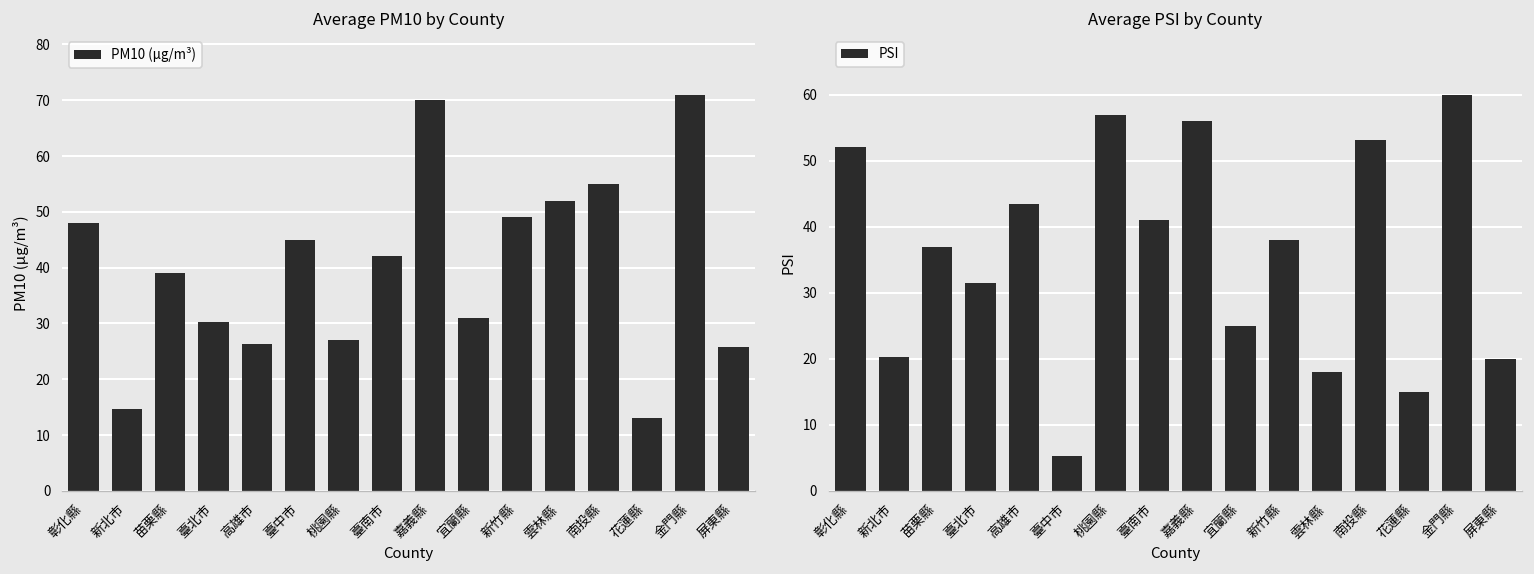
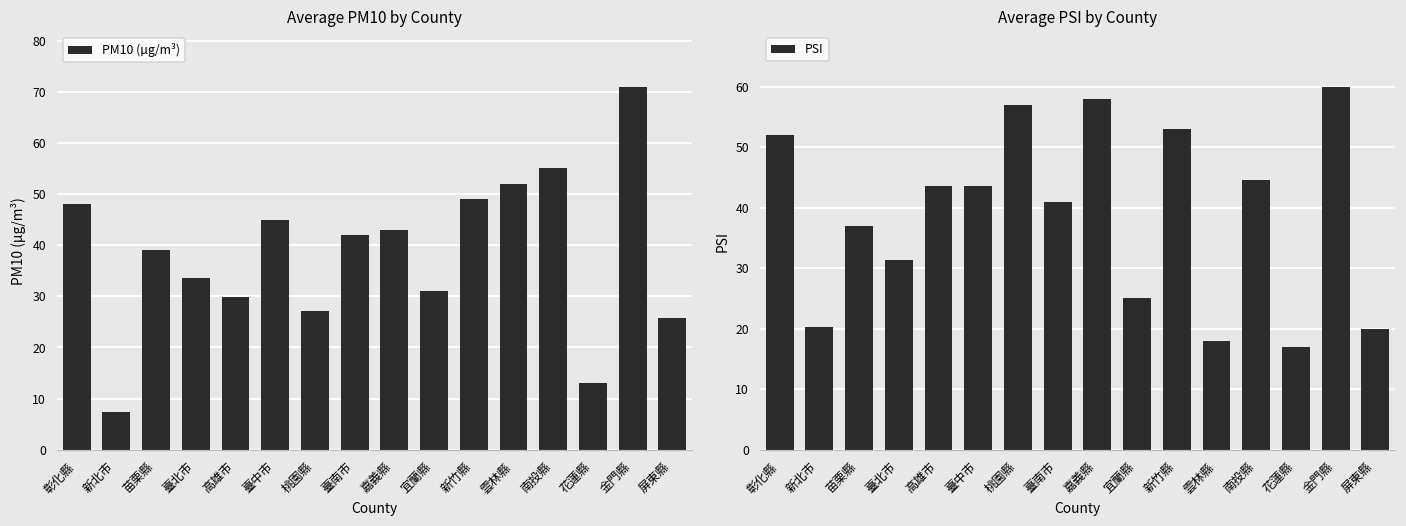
  {
    "Average PM10 by County": {
      "彰化縣": 48,
-     "新北市": 15,
+     "新北市": 7,
      "苗栗縣": 39,
-     "臺北市": 30,
-     "高雄市": 26,
+     "臺北市": 34,
+     "高雄市": 30,
      "臺中市": 45,
      "桃園縣": 27,
      "臺南市": 42,
-     "嘉義縣": 70,
+     "嘉義縣": 43,
      "宜蘭縣": 31,
      "新竹縣": 49,
      "雲林縣": 52,
      "南投縣": 55,
      "花蓮縣": 13,
      "金門縣": 71,
      "屏東縣": 26
    },
    "Average PSI by County": {
      "彰化縣": 52,
      "新北市": 20,
      "苗栗縣": 37,
      "臺北市": 31,
      "高雄市": 44,
-     "臺中市": 5,
+     "臺中市": 44,
      "桃園縣": 57,
      "臺南市": 41,
-     "嘉義縣": 56,
+     "嘉義縣": 58,
      "宜蘭縣": 25,
-     "新竹縣": 38,
+     "新竹縣": 53,
      "雲林縣": 18,
-     "南投縣": 53,
-     "花蓮縣": 15,
+     "南投縣": 45,
+     "花蓮縣": 17,
      "金門縣": 60,
      "屏東縣": 20
    }
  }
